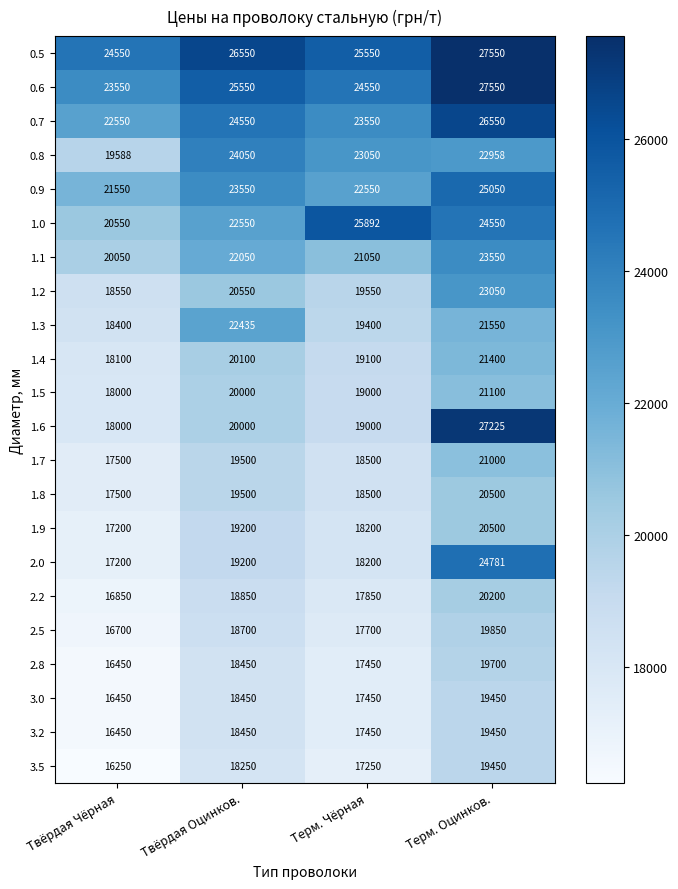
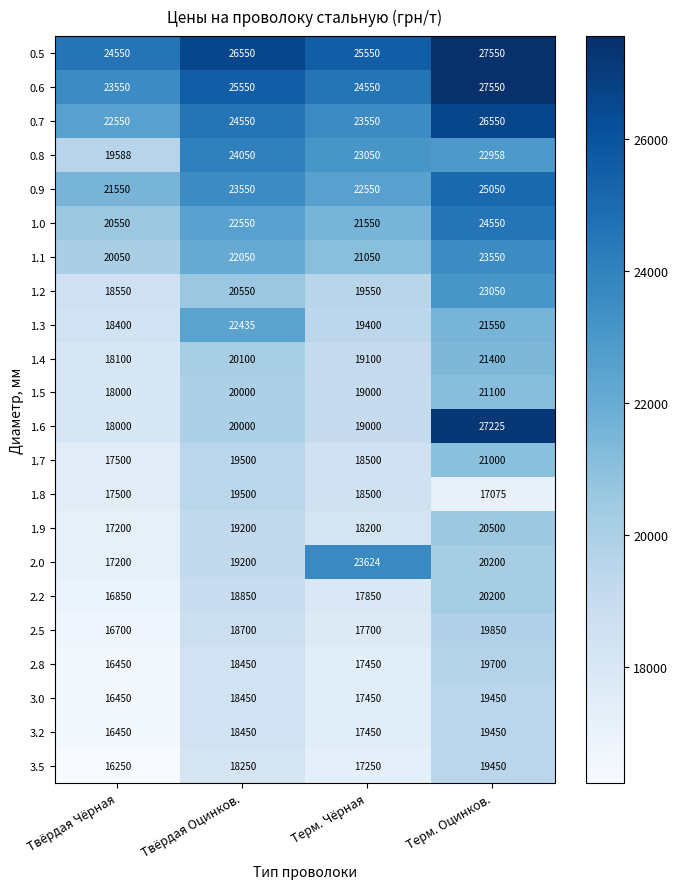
  {
    "0.5": {
      "Твёрдая Чёрная": 24550,
      "Твёрдая Оцинков.": 26550,
      "Терм. Чёрная": 25550,
      "Терм. Оцинков.": 27550
    },
    "0.6": {
      "Твёрдая Чёрная": 23550,
      "Твёрдая Оцинков.": 25550,
      "Терм. Чёрная": 24550,
      "Терм. Оцинков.": 27550
    },
    "0.7": {
      "Твёрдая Чёрная": 22550,
      "Твёрдая Оцинков.": 24550,
      "Терм. Чёрная": 23550,
      "Терм. Оцинков.": 26550
    },
    "0.8": {
      "Твёрдая Чёрная": 19588,
      "Твёрдая Оцинков.": 24050,
      "Терм. Чёрная": 23050,
      "Терм. Оцинков.": 22958
    },
    "0.9": {
      "Твёрдая Чёрная": 21550,
      "Твёрдая Оцинков.": 23550,
      "Терм. Чёрная": 22550,
      "Терм. Оцинков.": 25050
    },
    "1.0": {
      "Твёрдая Чёрная": 20550,
      "Твёрдая Оцинков.": 22550,
-     "Терм. Чёрная": 25892,
+     "Терм. Чёрная": 21550,
      "Терм. Оцинков.": 24550
    },
    "1.1": {
      "Твёрдая Чёрная": 20050,
      "Твёрдая Оцинков.": 22050,
      "Терм. Чёрная": 21050,
      "Терм. Оцинков.": 23550
    },
    "1.2": {
      "Твёрдая Чёрная": 18550,
      "Твёрдая Оцинков.": 20550,
      "Терм. Чёрная": 19550,
      "Терм. Оцинков.": 23050
    },
    "1.3": {
      "Твёрдая Чёрная": 18400,
      "Твёрдая Оцинков.": 22435,
      "Терм. Чёрная": 19400,
      "Терм. Оцинков.": 21550
    },
    "1.4": {
      "Твёрдая Чёрная": 18100,
      "Твёрдая Оцинков.": 20100,
      "Терм. Чёрная": 19100,
      "Терм. Оцинков.": 21400
    },
    "1.5": {
      "Твёрдая Чёрная": 18000,
      "Твёрдая Оцинков.": 20000,
      "Терм. Чёрная": 19000,
      "Терм. Оцинков.": 21100
    },
    "1.6": {
      "Твёрдая Чёрная": 18000,
      "Твёрдая Оцинков.": 20000,
      "Терм. Чёрная": 19000,
      "Терм. Оцинков.": 27225
    },
    "1.7": {
      "Твёрдая Чёрная": 17500,
      "Твёрдая Оцинков.": 19500,
      "Терм. Чёрная": 18500,
      "Терм. Оцинков.": 21000
    },
    "1.8": {
      "Твёрдая Чёрная": 17500,
      "Твёрдая Оцинков.": 19500,
      "Терм. Чёрная": 18500,
-     "Терм. Оцинков.": 20500
+     "Терм. Оцинков.": 17075
    },
    "1.9": {
      "Твёрдая Чёрная": 17200,
      "Твёрдая Оцинков.": 19200,
      "Терм. Чёрная": 18200,
      "Терм. Оцинков.": 20500
    },
    "2.0": {
      "Твёрдая Чёрная": 17200,
      "Твёрдая Оцинков.": 19200,
-     "Терм. Чёрная": 18200,
-     "Терм. Оцинков.": 24781
+     "Терм. Чёрная": 23624,
+     "Терм. Оцинков.": 20200
    },
    "2.2": {
      "Твёрдая Чёрная": 16850,
      "Твёрдая Оцинков.": 18850,
      "Терм. Чёрная": 17850,
      "Терм. Оцинков.": 20200
    },
    "2.5": {
      "Твёрдая Чёрная": 16700,
      "Твёрдая Оцинков.": 18700,
      "Терм. Чёрная": 17700,
      "Терм. Оцинков.": 19850
    },
    "2.8": {
      "Твёрдая Чёрная": 16450,
      "Твёрдая Оцинков.": 18450,
      "Терм. Чёрная": 17450,
      "Терм. Оцинков.": 19700
    },
    "3.0": {
      "Твёрдая Чёрная": 16450,
      "Твёрдая Оцинков.": 18450,
      "Терм. Чёрная": 17450,
      "Терм. Оцинков.": 19450
    },
    "3.2": {
      "Твёрдая Чёрная": 16450,
      "Твёрдая Оцинков.": 18450,
      "Терм. Чёрная": 17450,
      "Терм. Оцинков.": 19450
    },
    "3.5": {
      "Твёрдая Чёрная": 16250,
      "Твёрдая Оцинков.": 18250,
      "Терм. Чёрная": 17250,
      "Терм. Оцинков.": 19450
    }
  }
